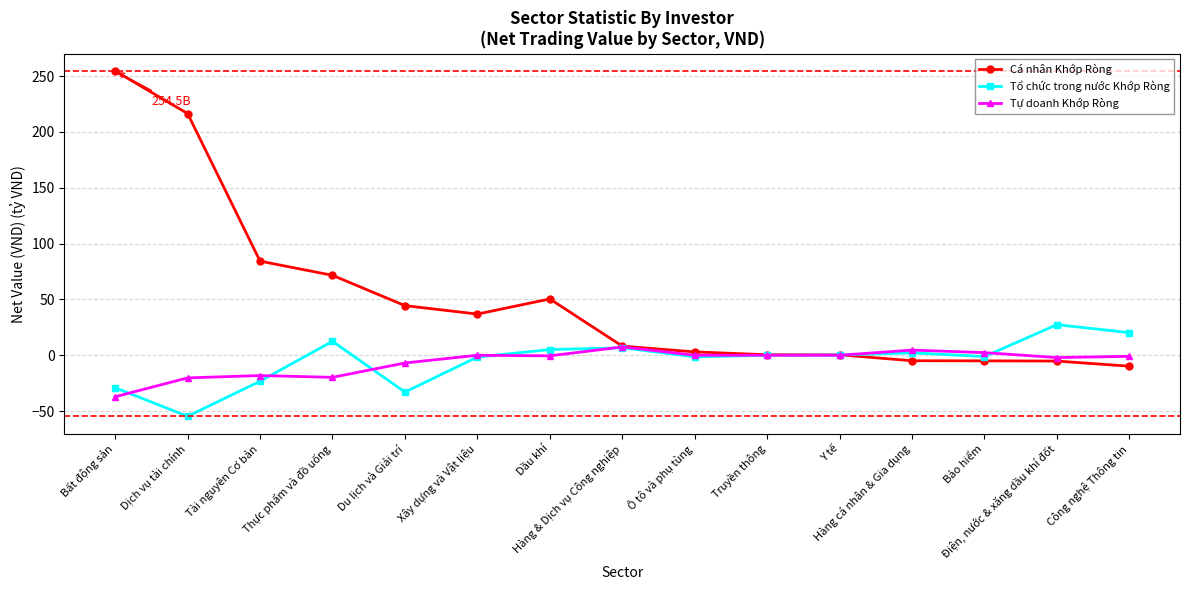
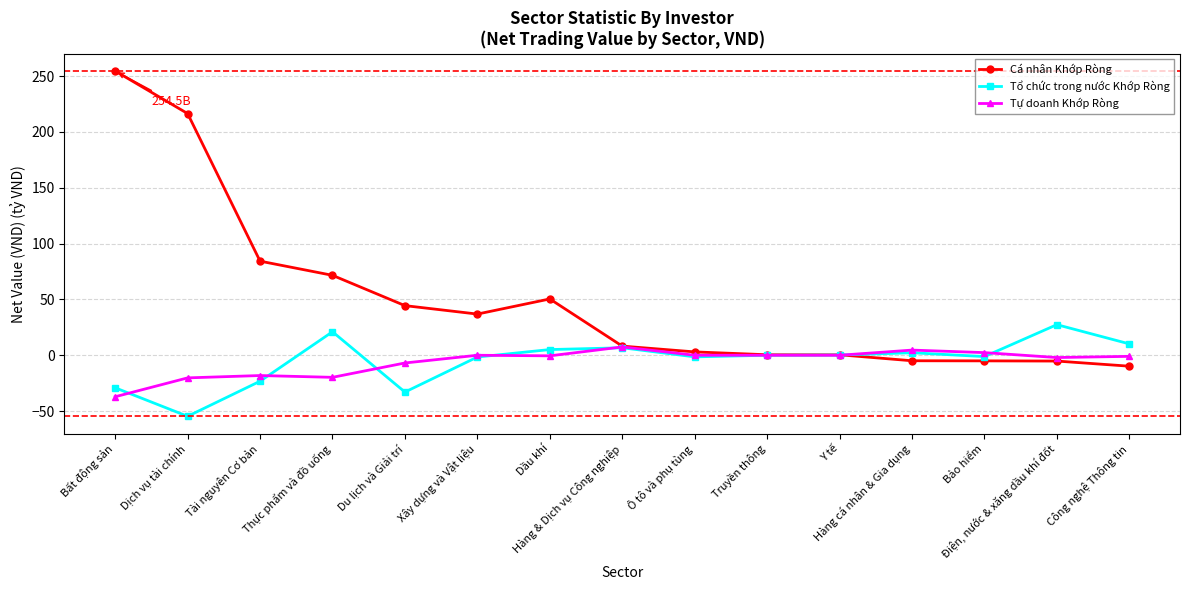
  {
    "Cá nhân Khớp Ròng": {
      "Bất động sản": "254.5B"
    },
    "Tổ chức trong nước Khớp Ròng": {
      "Bất động sản": "-29",
      "Dịch vụ tài chính": "-55",
      "Tài nguyên Cơ bản": "-23",
-     "Thực phẩm và đồ uống": "12",
+     "Thực phẩm và đồ uống": "21",
      "Du lịch và Giải trí": "-33",
      "Dầu khí": "5",
      "Hàng cá nhân & Gia dụng": "2",
      "Bảo hiểm": "-1",
      "Điện, nước & xăng dầu khí đốt": "27",
-     "Công nghệ Thông tin": "20"
+     "Công nghệ Thông tin": "10"
    },
    "Tự doanh Khớp Ròng": {
      "Bất động sản": "-37",
      "Dịch vụ tài chính": "-20",
      "Tài nguyên Cơ bản": "-18",
      "Thực phẩm và đồ uống": "-20",
      "Du lịch và Giải trí": "-7",
      "Dầu khí": "-1",
      "Hàng cá nhân & Gia dụng": "5",
      "Bảo hiểm": "2",
      "Điện, nước & xăng dầu khí đốt": "-2",
      "Công nghệ Thông tin": "-1"
    }
  }
